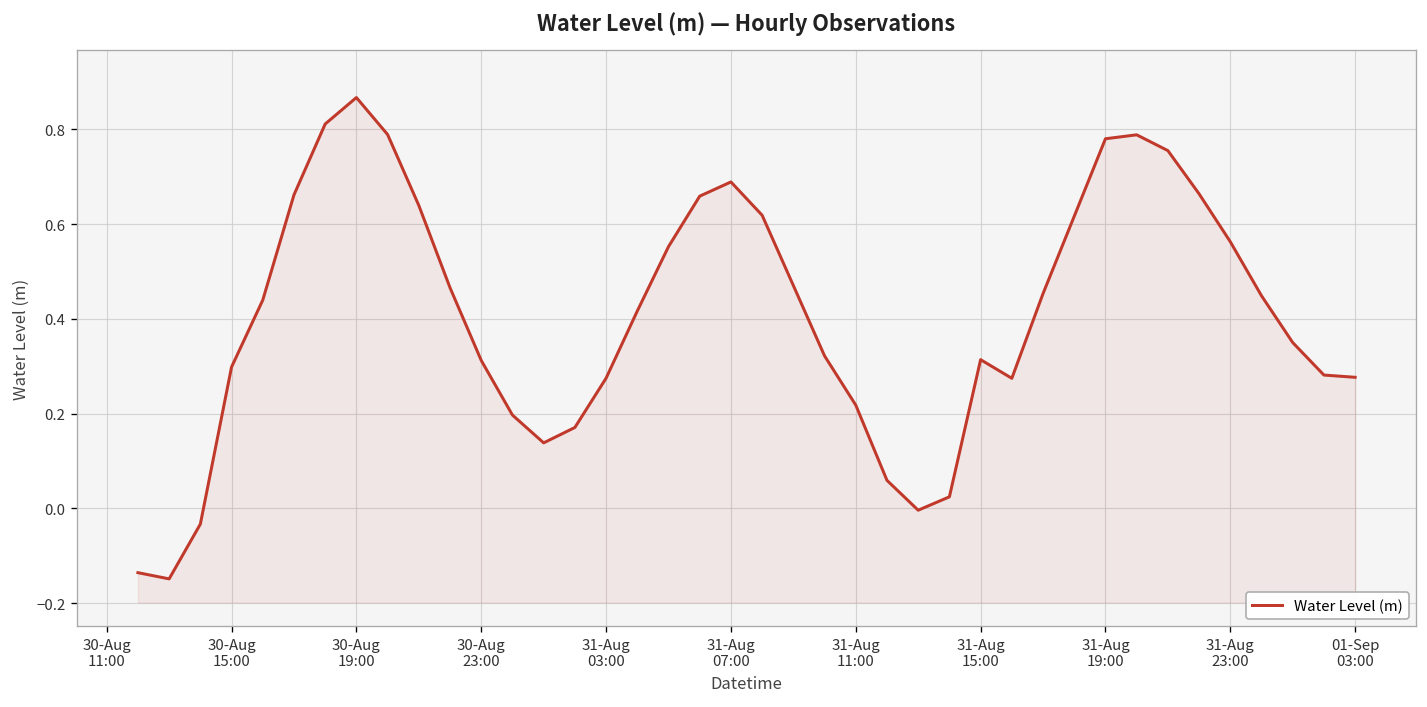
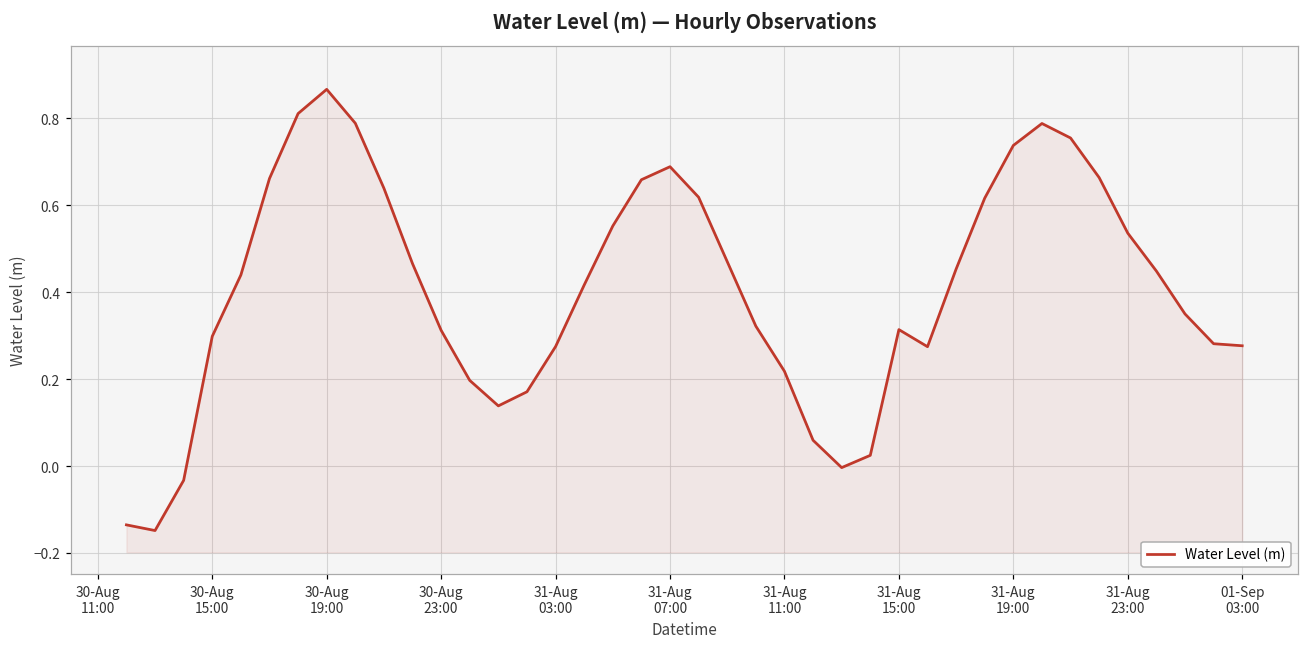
  {
    "30-Aug 15:00": 0.30,
    "30-Aug 19:00": 0.87,
    "30-Aug 23:00": 0.31,
    "31-Aug 03:00": 0.27,
    "31-Aug 07:00": 0.69,
    "31-Aug 11:00": 0.22,
    "31-Aug 15:00": 0.31,
-   "31-Aug 19:00": 0.78,
-   "31-Aug 23:00": 0.56,
+   "31-Aug 19:00": 0.74,
+   "31-Aug 23:00": 0.54,
    "01-Sep 03:00": 0.28
  }
